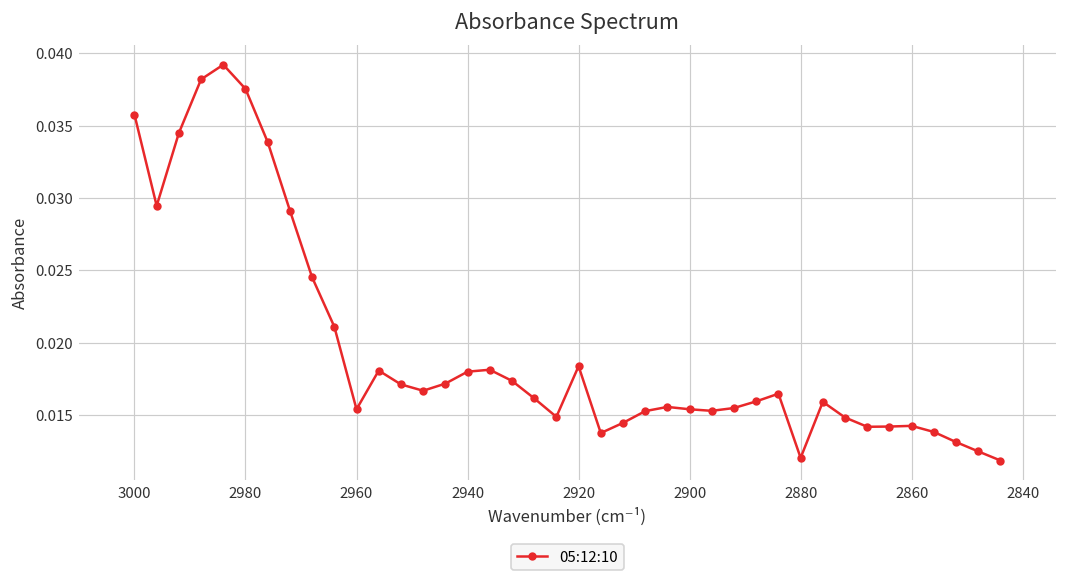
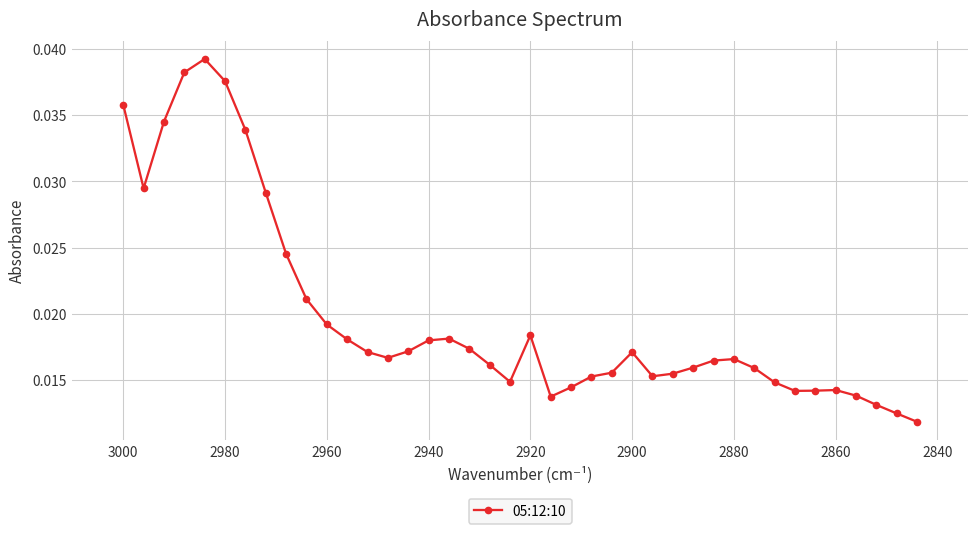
  {
    "3000": 0.0358,
    "2980": 0.0375,
-   "2960": 0.0154,
+   "2960": 0.0192,
    "2940": 0.0180,
    "2920": 0.0184,
-   "2900": 0.0154,
-   "2880": 0.0120,
+   "2900": 0.0171,
+   "2880": 0.0166,
    "2860": 0.0143
  }
